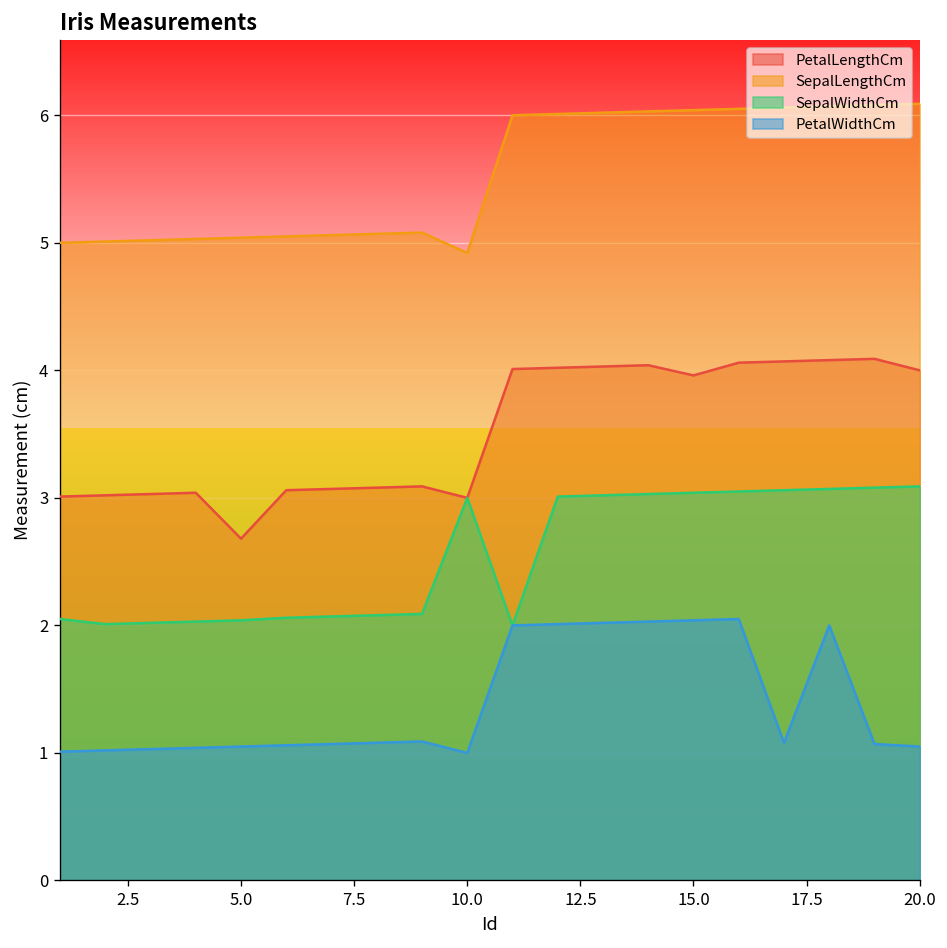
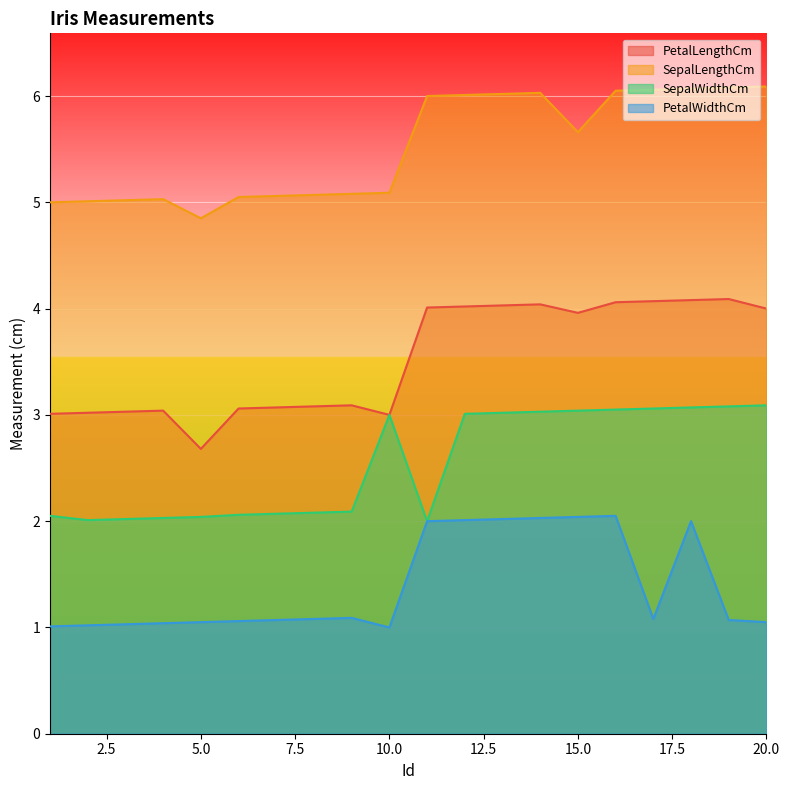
  {
    "PetalLengthCm": {
      "5.0": 2.68,
      "15.0": 3.96,
      "20.0": 4.00
    },
    "SepalLengthCm": {
-     "5.0": 5.04,
-     "10.0": 4.92,
-     "15.0": 6.04,
+     "5.0": 4.85,
+     "10.0": 5.09,
+     "15.0": 5.66,
      "20.0": 6.09
    },
    "SepalWidthCm": {
      "5.0": 2.04,
      "15.0": 3.04,
      "20.0": 3.09
    },
    "PetalWidthCm": {
      "5.0": 1.05,
      "10.0": 1.00,
      "15.0": 2.04,
      "20.0": 1.05
    }
  }
